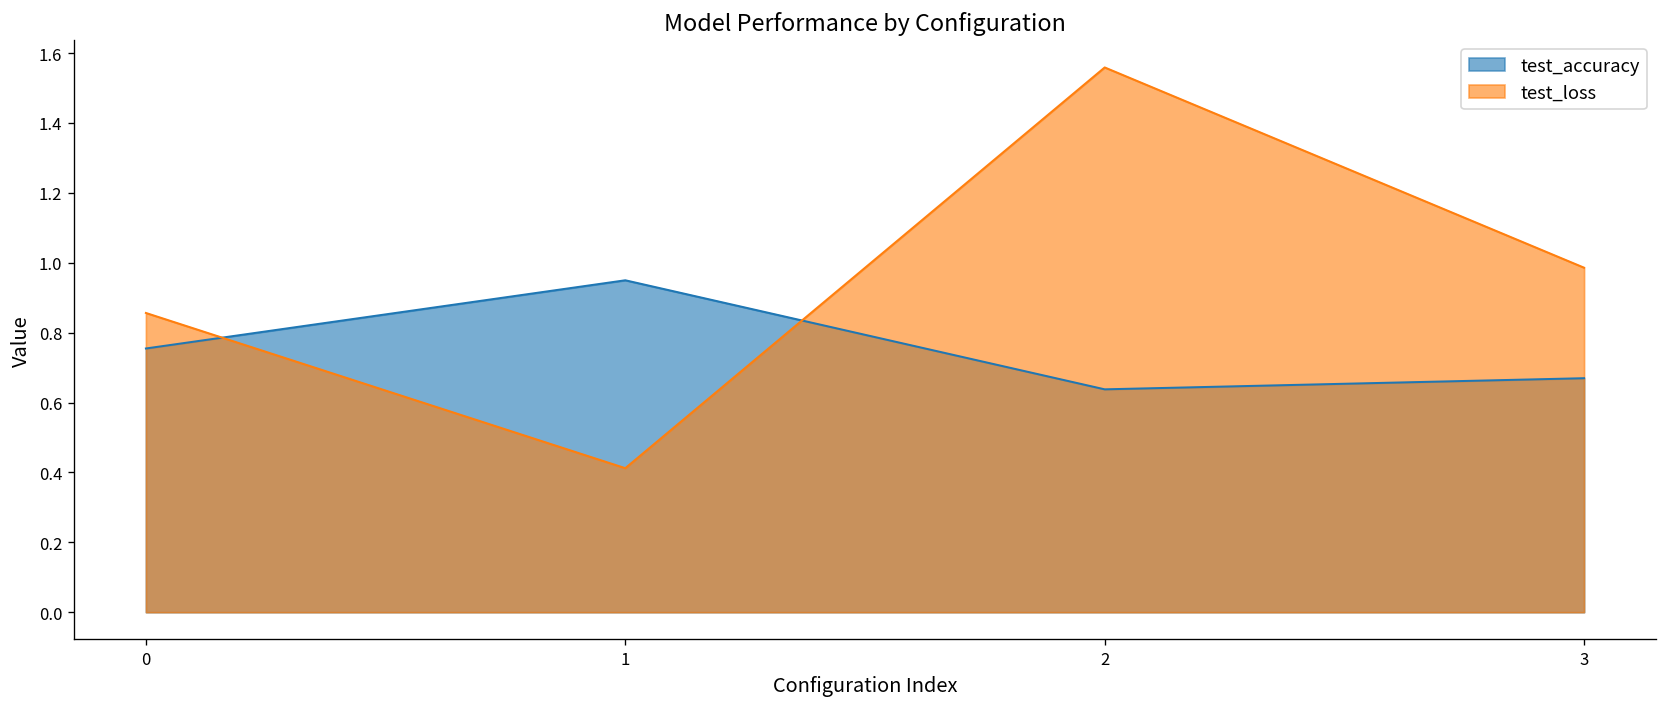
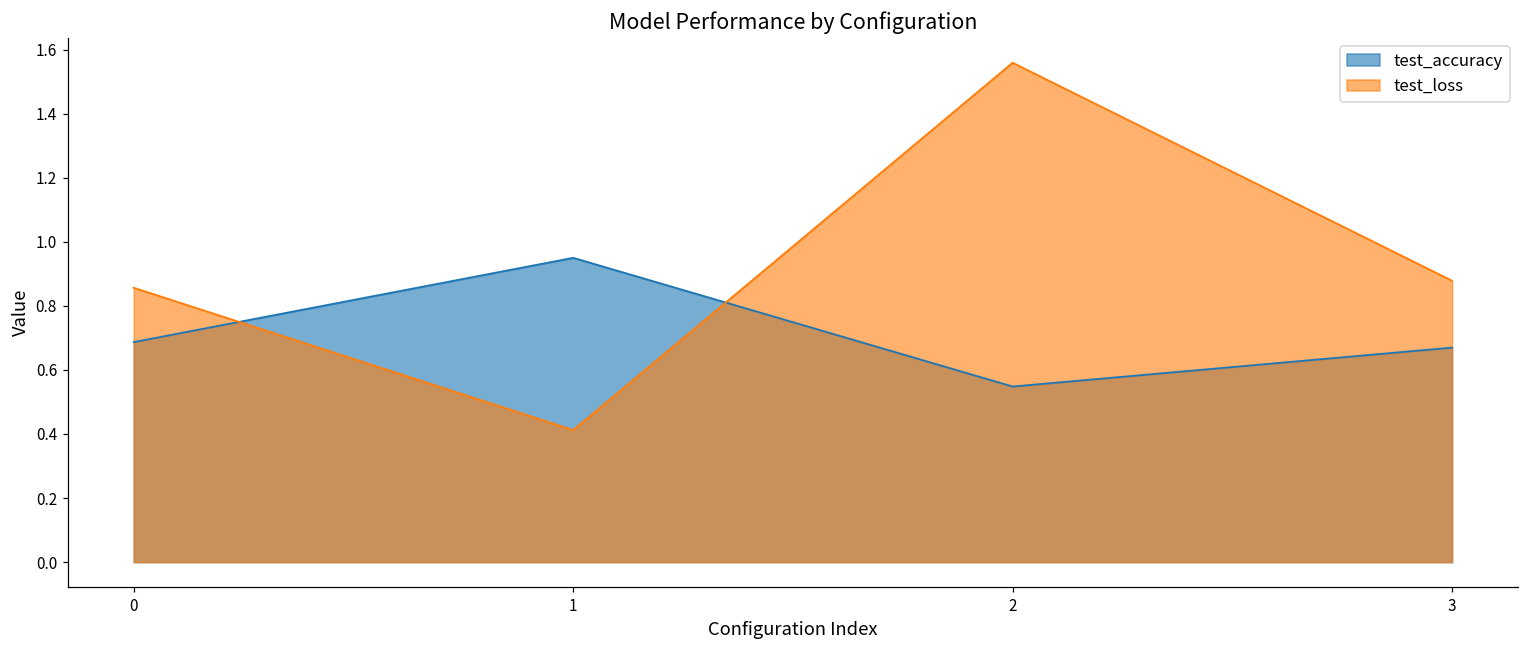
  {
    "test_accuracy": {
-     "0": 0.75,
+     "0": 0.69,
      "1": 0.95,
-     "2": 0.64,
+     "2": 0.55,
      "3": 0.67
    },
    "test_loss": {
      "0": 0.86,
      "1": 0.41,
      "2": 1.56,
-     "3": 0.99
+     "3": 0.88
    }
  }
